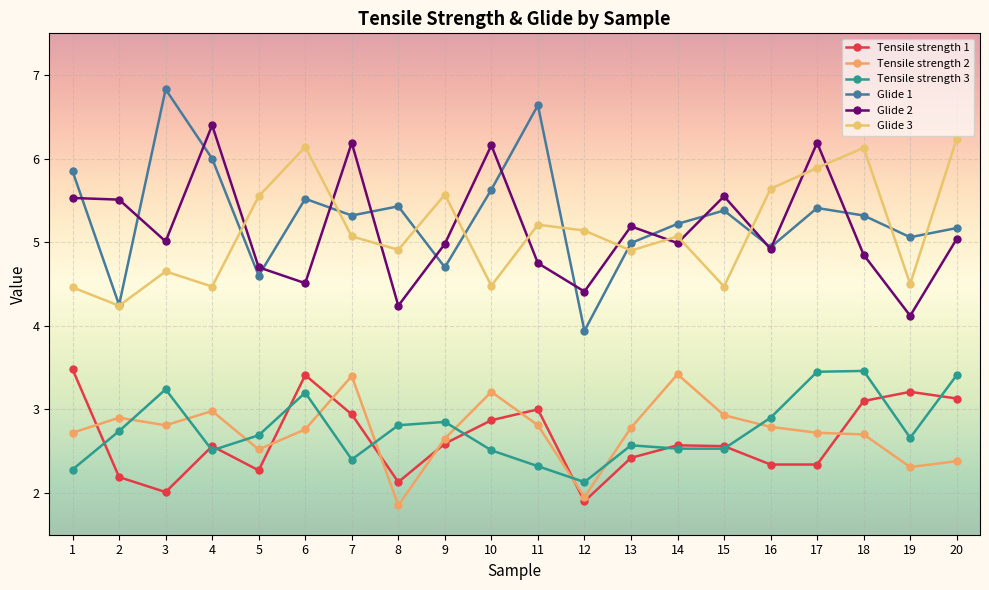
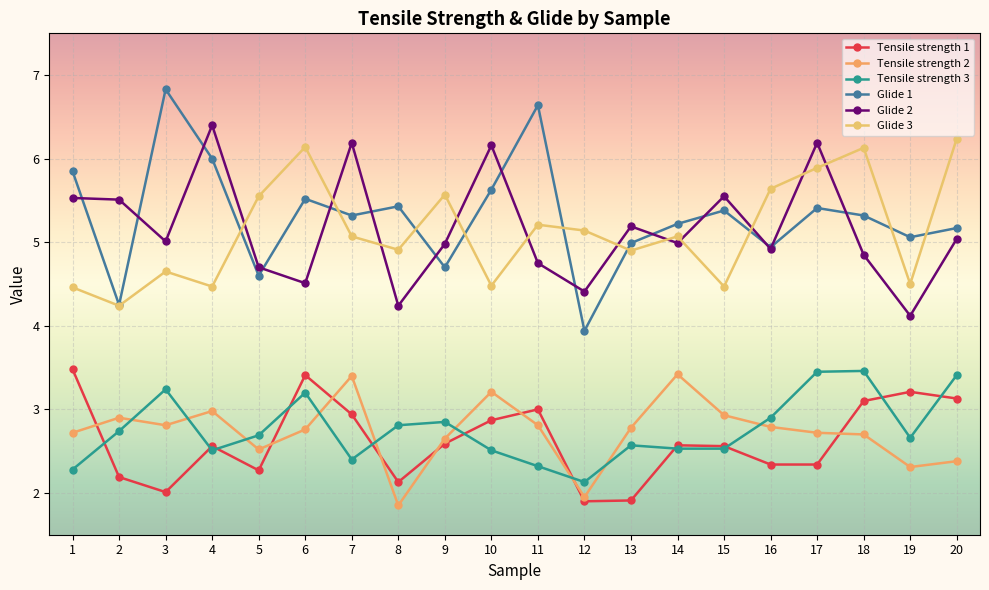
  {
    "Tensile strength 1": {
      "1": 3.5,
      "2": 2.2,
      "3": 2.0,
      "4": 2.6,
      "5": 2.3,
      "6": 3.4,
      "7": 2.9,
      "8": 2.1,
      "9": 2.6,
      "10": 2.9,
      "11": 3.0,
      "12": 1.9,
-     "13": 2.4,
+     "13": 1.9,
      "14": 2.6,
      "15": 2.6,
      "16": 2.3,
      "17": 2.3,
      "18": 3.1,
      "19": 3.2,
      "20": 3.1
    },
    "Glide 2": {
      "1": 5.5,
      "2": 5.5,
      "3": 5.0,
      "4": 6.4,
      "5": 4.7,
      "6": 4.5,
      "7": 6.2,
      "8": 4.2,
      "9": 5.0,
      "10": 6.2,
      "11": 4.8,
      "12": 4.4,
      "13": 5.2,
      "14": 5.0,
      "15": 5.6,
      "17": 6.2,
      "18": 4.9,
      "19": 4.1,
      "20": 5.0
    }
  }
